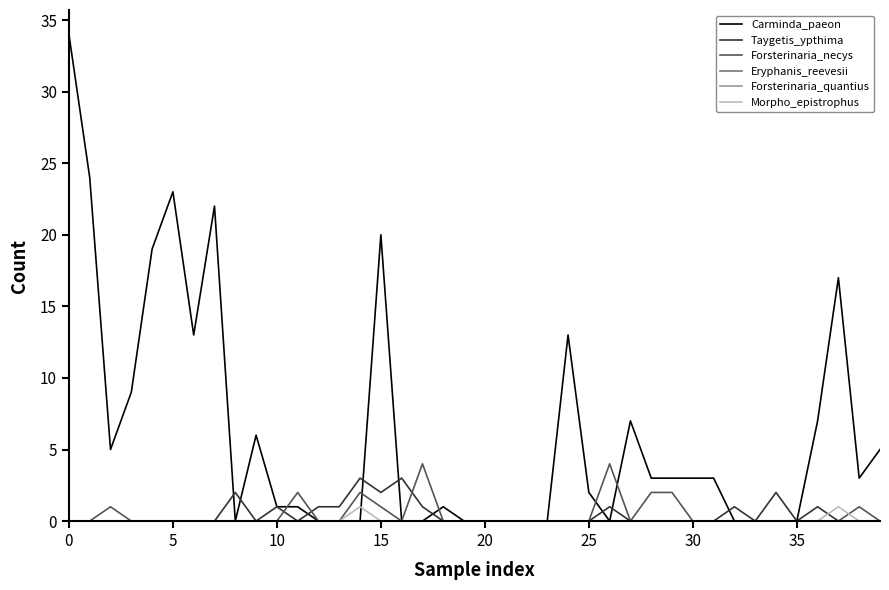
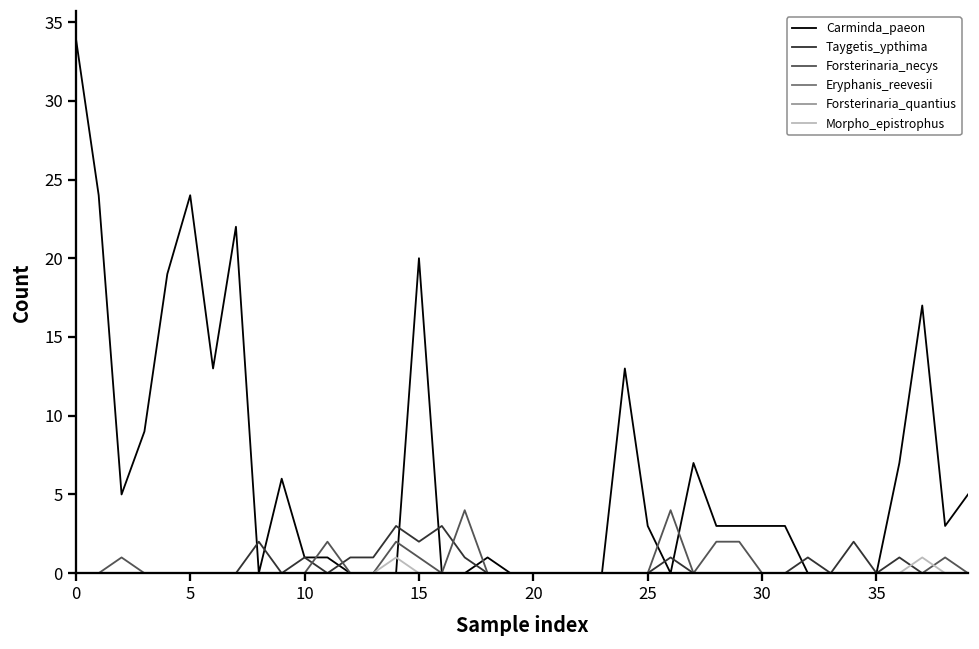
  {
    "Carminda_paeon": {
      "0": 34,
-     "5": 23,
+     "5": 24,
      "15": 20,
-     "25": 2,
+     "25": 3,
      "30": 3
    }
  }
